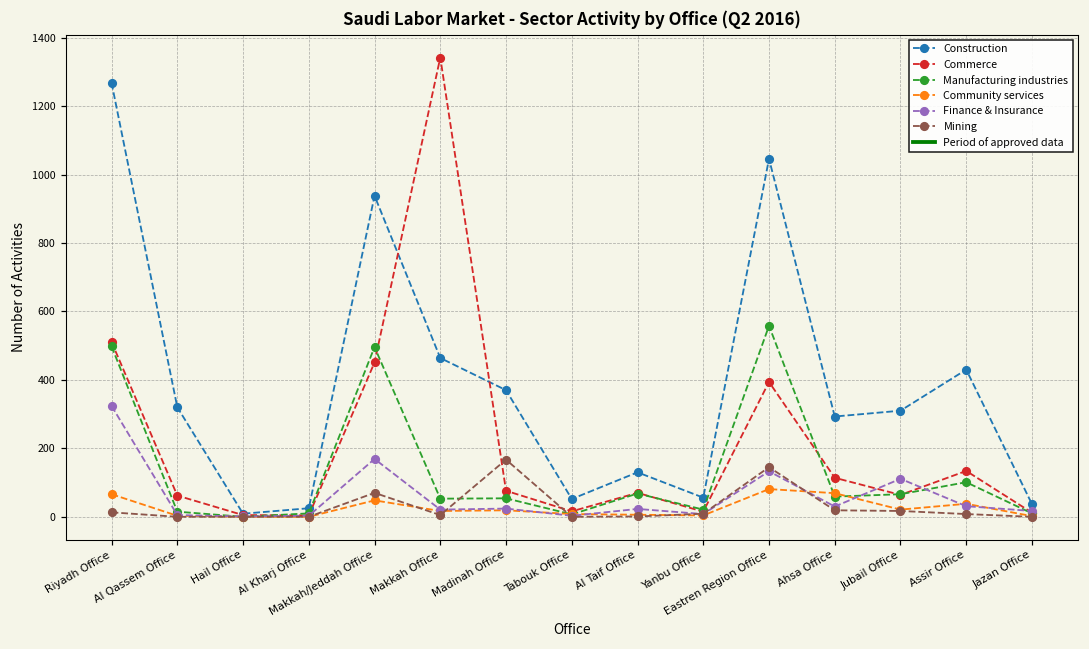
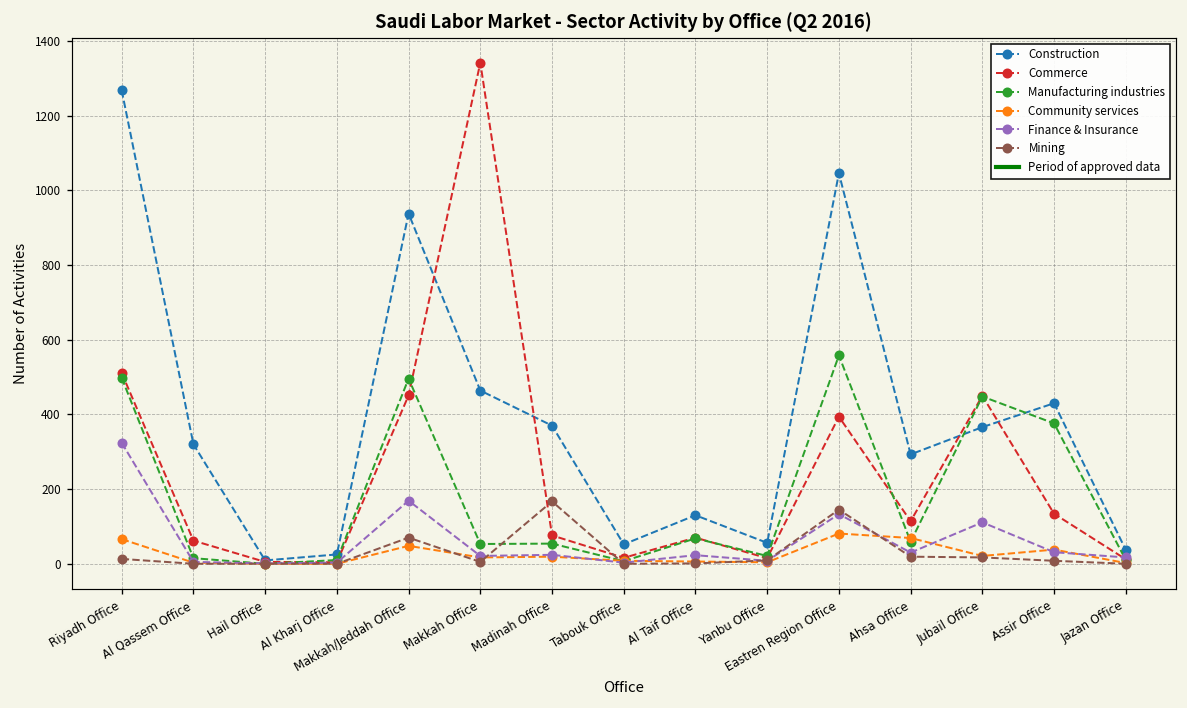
  {
    "Construction": {
      "Riyadh Office": 1270,
      "Al Qassem Office": 320,
      "Al Kharj Office": 30,
      "Makkah/Jeddah Office": 940,
      "Makkah Office": 460,
      "Madinah Office": 370,
      "Tabouk Office": 50,
      "Al Taif Office": 130,
      "Yanbu Office": 60,
      "Eastren Region Office": 1050,
      "Ahsa Office": 290,
-     "Jubail Office": 310,
+     "Jubail Office": 370,
      "Assir Office": 430,
      "Jazan Office": 40
    },
    "Commerce": {
      "Riyadh Office": 510,
      "Al Qassem Office": 60,
      "Makkah/Jeddah Office": 450,
      "Makkah Office": 1340,
      "Madinah Office": 80,
      "Eastren Region Office": 390,
      "Ahsa Office": 110,
-     "Jubail Office": 60,
+     "Jubail Office": 450,
      "Assir Office": 130
    },
    "Manufacturing industries": {
      "Riyadh Office": 500,
      "Al Qassem Office": 20,
      "Makkah/Jeddah Office": 500,
      "Makkah Office": 50,
      "Madinah Office": 50,
      "Eastren Region Office": 560,
      "Ahsa Office": 60,
-     "Jubail Office": 70,
-     "Assir Office": 100
+     "Jubail Office": 450,
+     "Assir Office": 380
    },
    "Community services": {
      "Riyadh Office": 70,
      "Makkah/Jeddah Office": 50,
      "Eastren Region Office": 80,
      "Ahsa Office": 70
    },
    "Finance & Insurance": {
      "Riyadh Office": 320,
      "Makkah/Jeddah Office": 170,
      "Al Taif Office": 20,
      "Eastren Region Office": 130,
      "Ahsa Office": 30,
      "Jubail Office": 110
    },
    "Mining": {
      "Riyadh Office": 10,
      "Makkah/Jeddah Office": 70,
      "Makkah Office": 10,
      "Madinah Office": 170,
      "Eastren Region Office": 150,
      "Ahsa Office": 20,
      "Assir Office": 10
    }
  }
